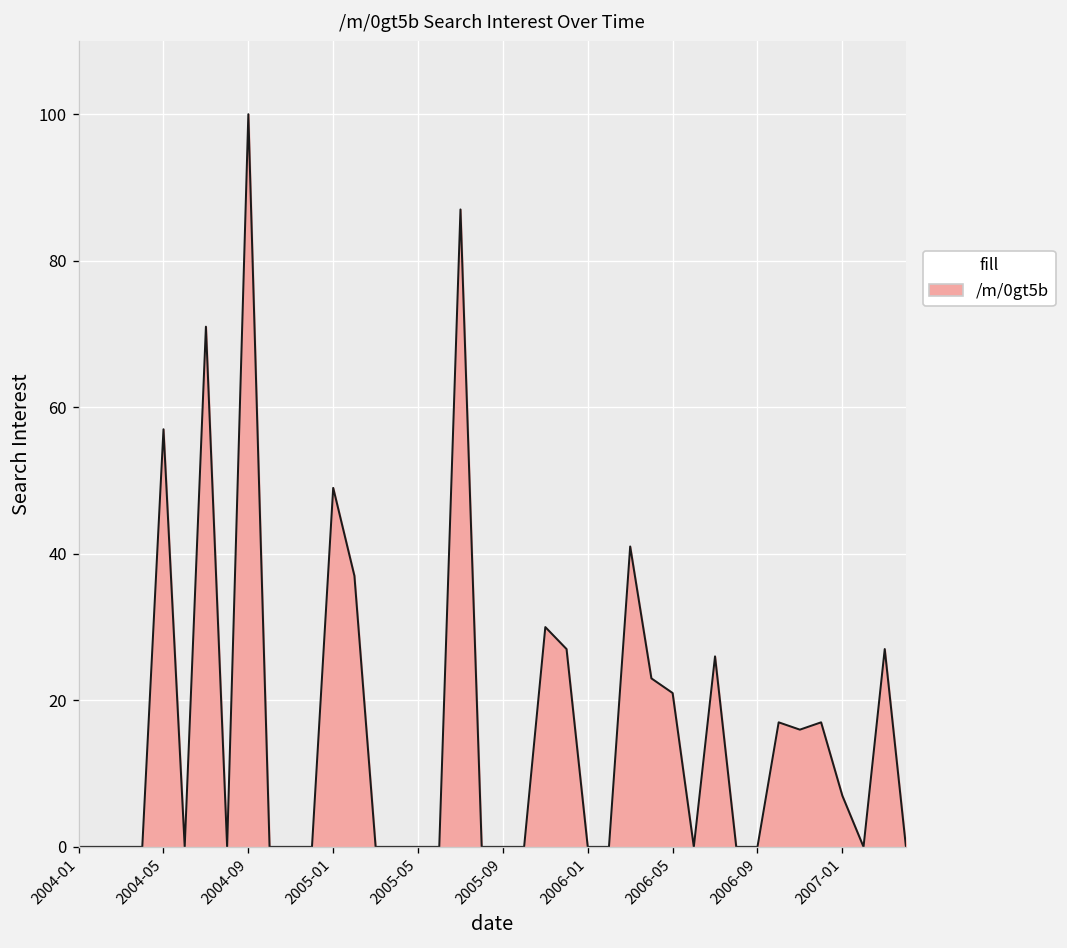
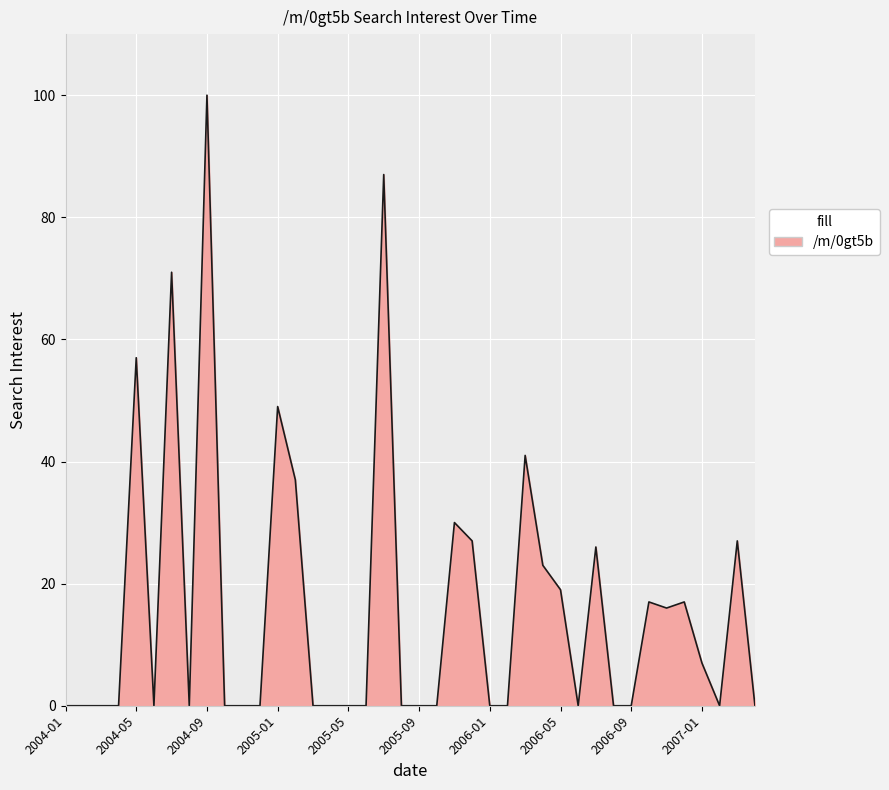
  {
    "2004-01": 0,
    "2004-05": 57,
    "2004-09": 100,
    "2005-01": 49,
    "2005-05": 0,
    "2005-09": 0,
    "2006-01": 0,
-   "2006-05": 21,
+   "2006-05": 19,
    "2006-09": 0,
    "2007-01": 7
  }
